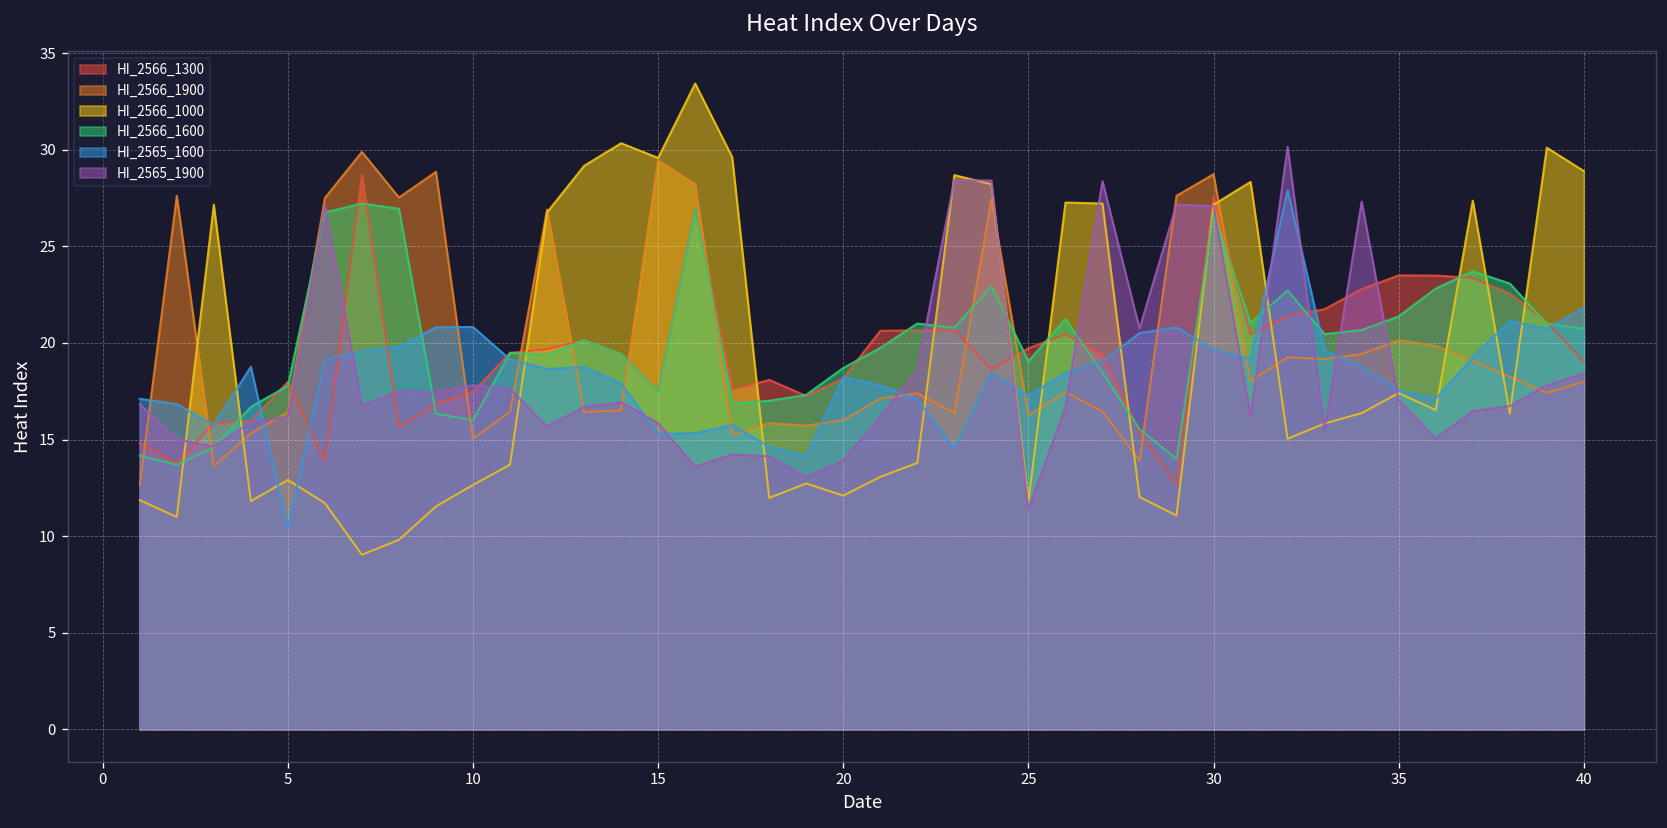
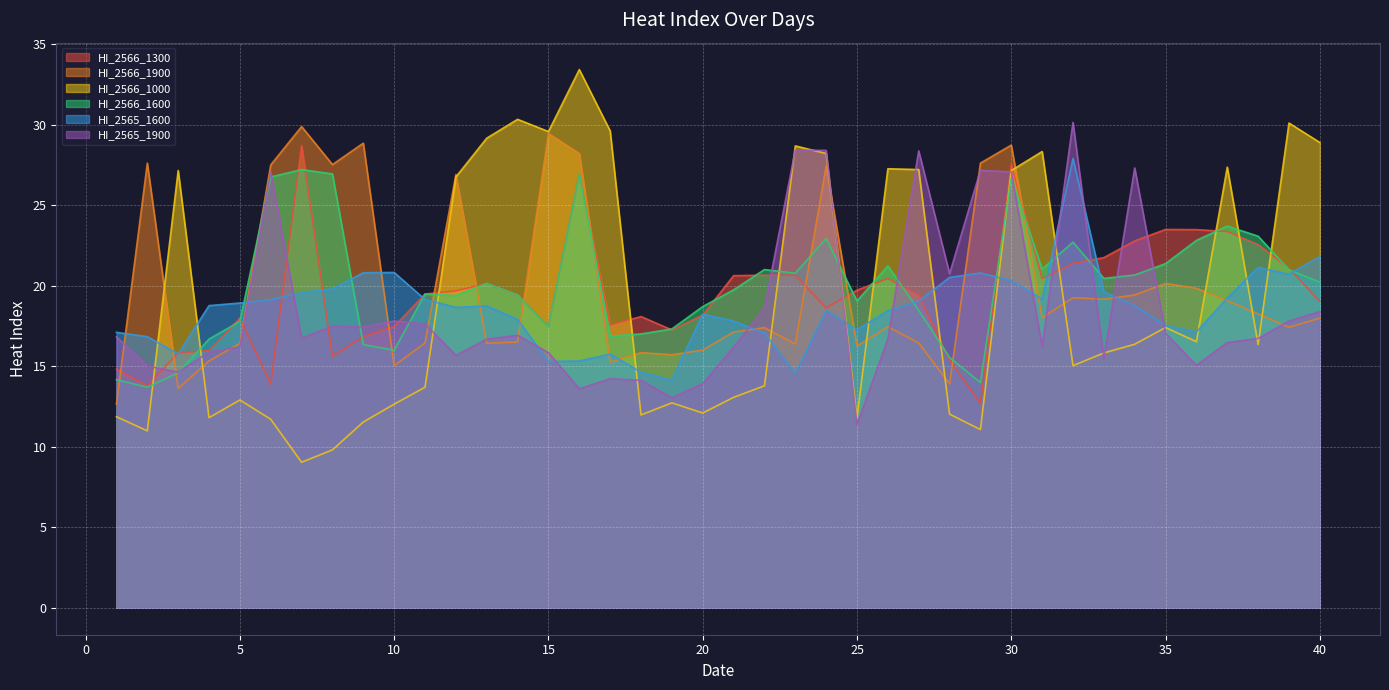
  {
    "HI_2566_1000": {
      "5": 12.9,
      "10": 12.7,
      "20": 12.1,
      "25": 11.8,
      "40": 28.9
    },
    "HI_2566_1600": {
      "5": 17.8,
      "10": 16.0,
      "20": 18.7,
      "25": 19.1,
      "30": 26.7,
      "35": 21.4,
-     "40": 20.7
+     "40": 20.2
    },
    "HI_2565_1600": {
-     "5": 10.4,
+     "5": 18.9,
      "10": 20.8,
      "15": 15.3,
      "25": 17.3,
-     "30": 19.7,
+     "30": 20.3,
      "40": 21.8
    },
    "HI_2565_1900": {
      "5": 16.2,
      "10": 17.8,
      "15": 15.9,
      "20": 13.9,
      "25": 11.4,
      "35": 17.1,
      "40": 18.4
    }
  }
